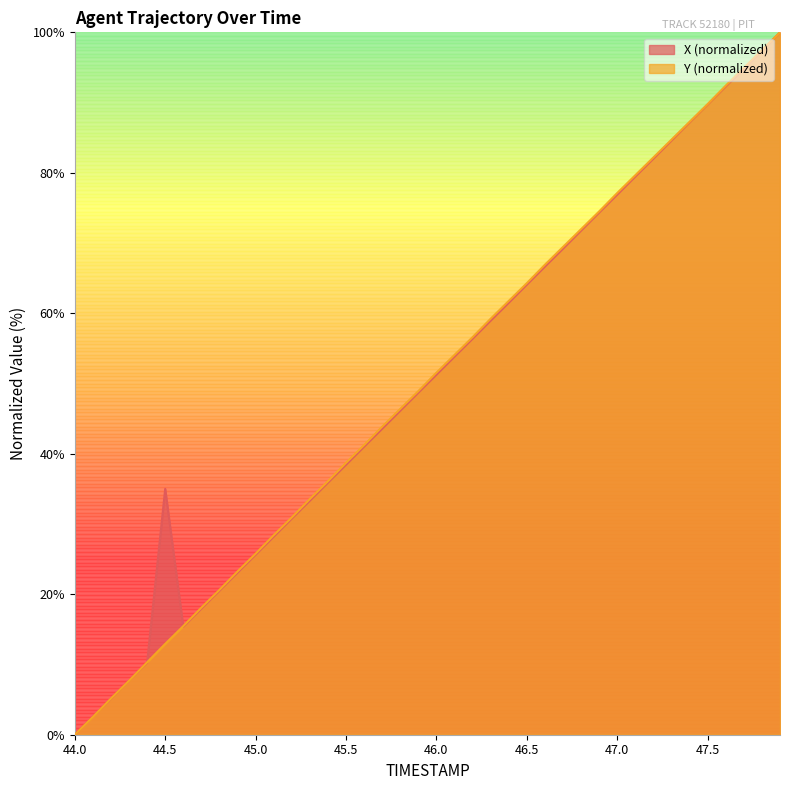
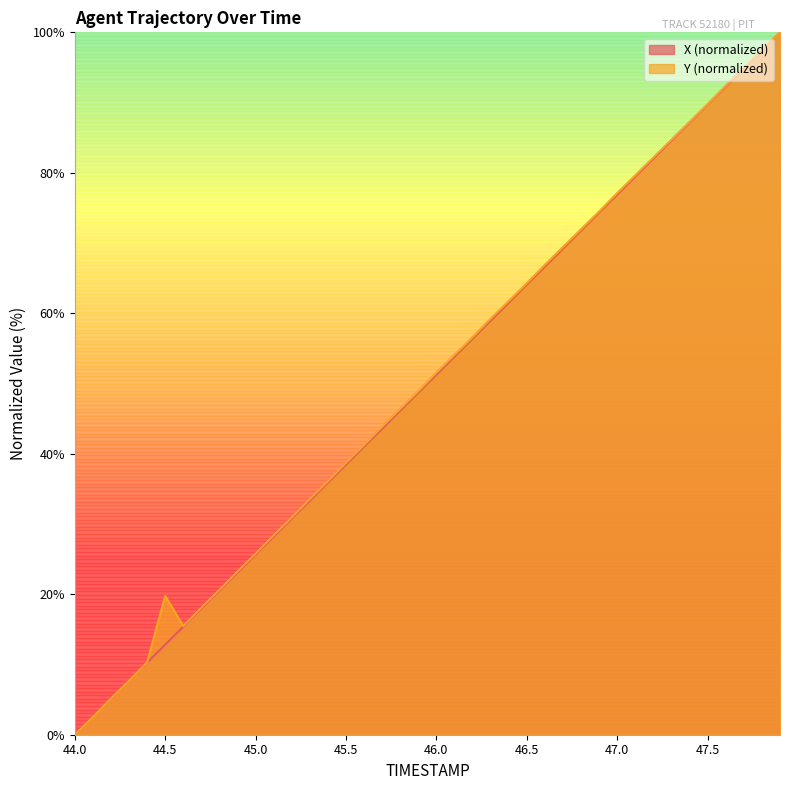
  {
    "X (normalized)": {
-     "44.5": "35%"
+     "44.5": "13%"
    },
    "Y (normalized)": {
-     "44.5": "13%"
+     "44.5": "20%"
    }
  }
